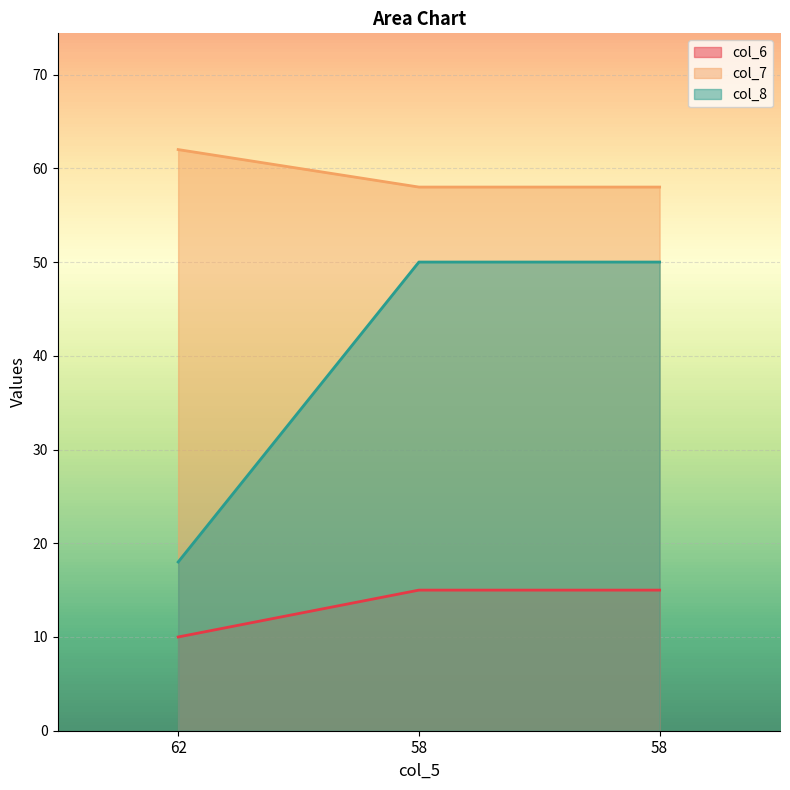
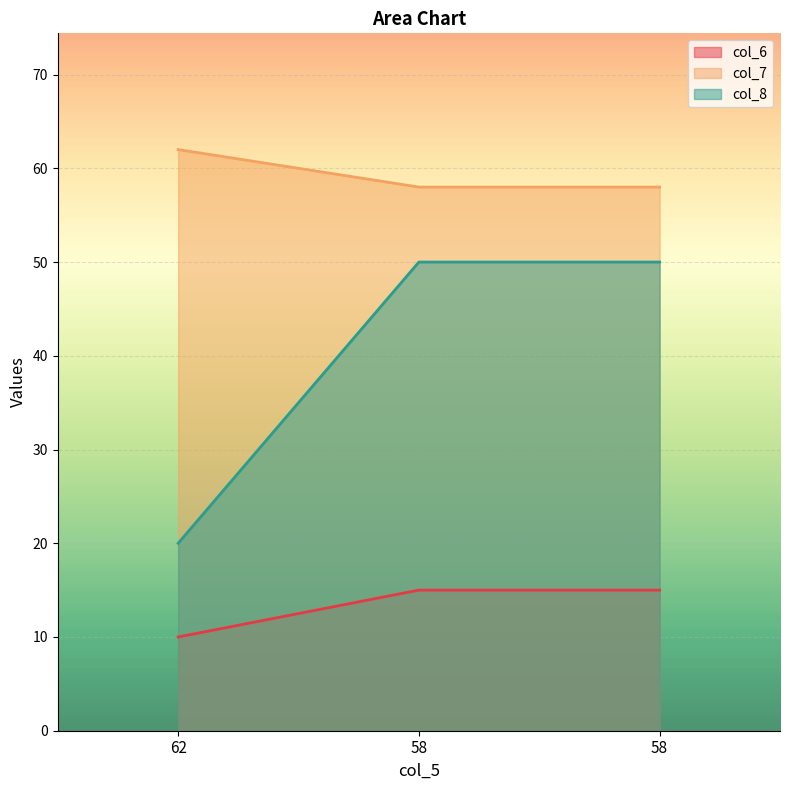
  {
    "col_6": {
      "62": 10
    },
    "col_7": {
      "62": 62
    },
    "col_8": {
-     "62": 18
+     "62": 20
    }
  }
